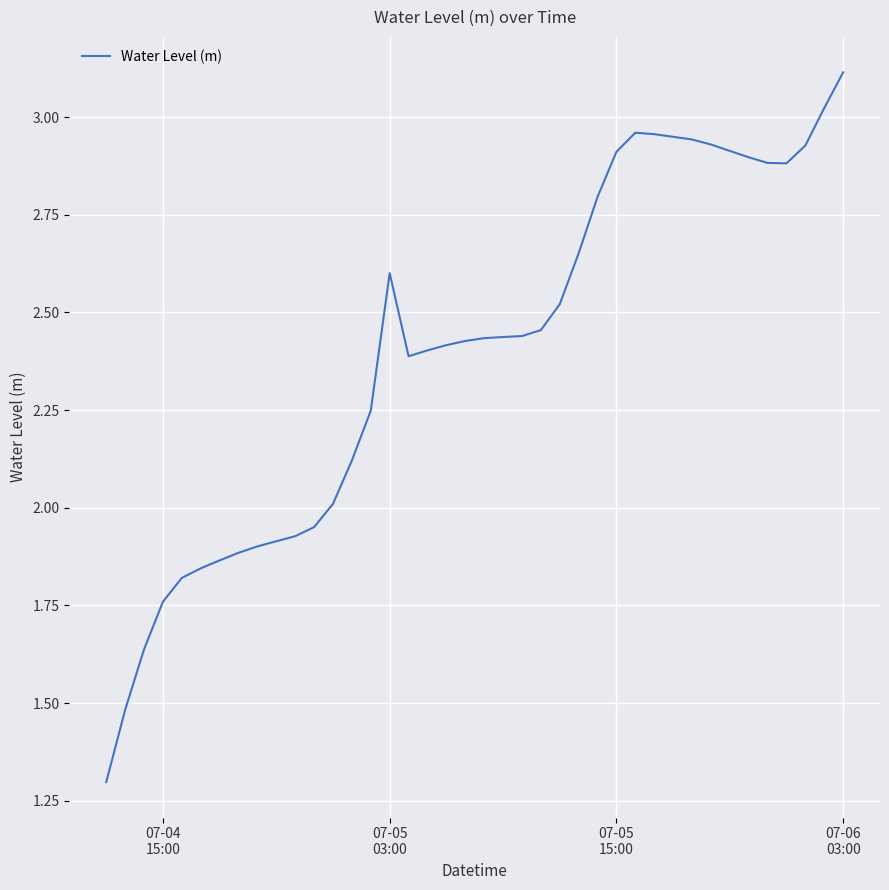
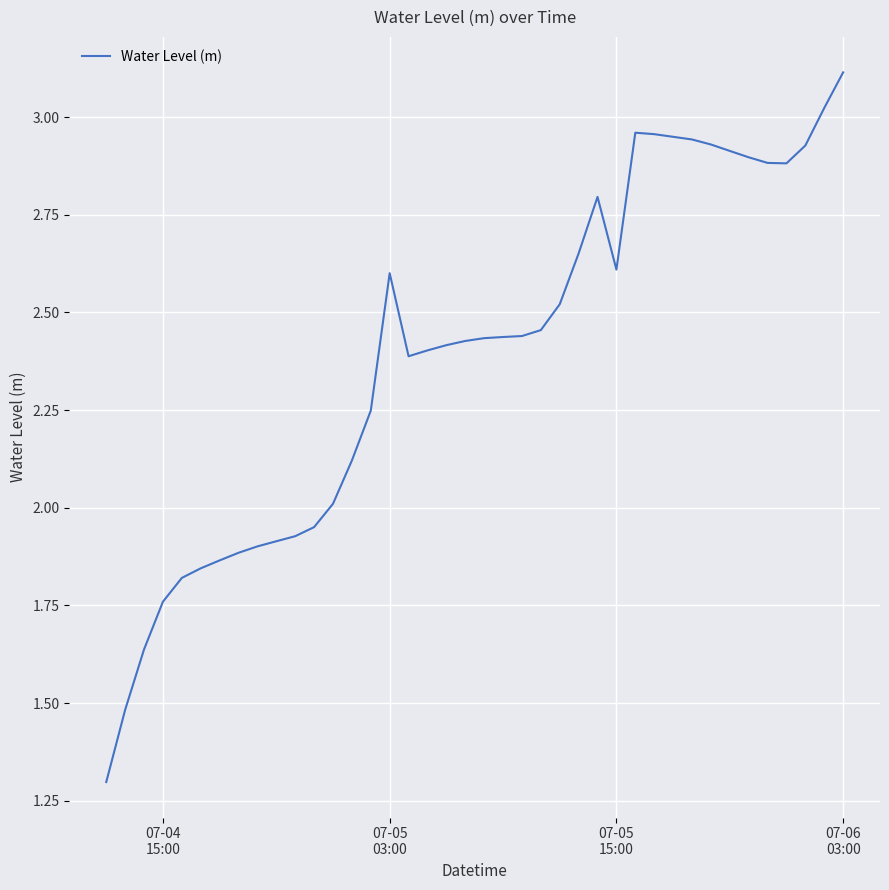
  {
    "07-04 15:00": 1.76,
    "07-05 03:00": 2.60,
-   "07-05 15:00": 2.91,
+   "07-05 15:00": 2.61,
    "07-06 03:00": 3.11
  }
